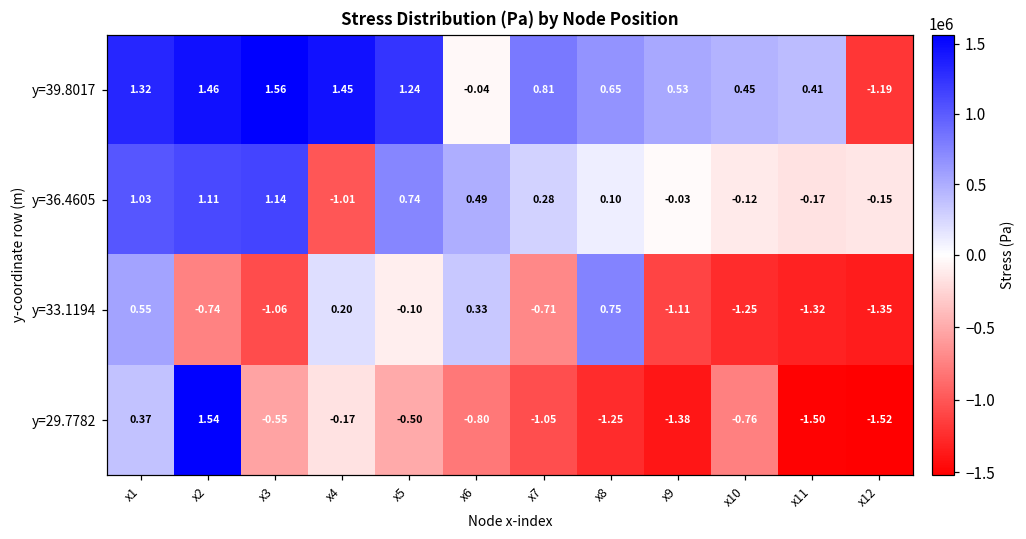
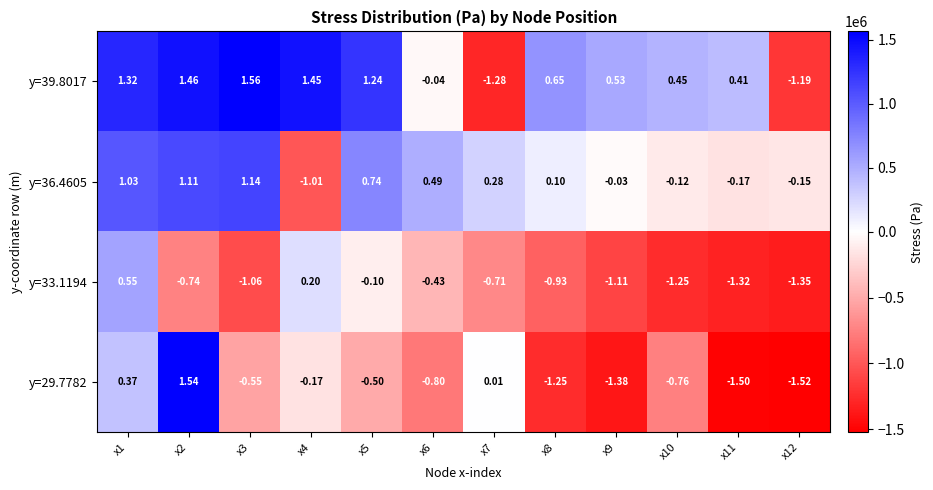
  {
    "y=39.8017": {
      "x1": 1.32,
      "x2": 1.46,
      "x3": 1.56,
      "x4": 1.45,
      "x5": 1.24,
      "x6": -0.04,
-     "x7": 0.81,
+     "x7": -1.28,
      "x8": 0.65,
      "x9": 0.53,
      "x10": 0.45,
      "x11": 0.41,
      "x12": -1.19
    },
    "y=36.4605": {
      "x1": 1.03,
      "x2": 1.11,
      "x3": 1.14,
      "x4": -1.01,
      "x5": 0.74,
      "x6": 0.49,
      "x7": 0.28,
      "x8": 0.10,
      "x9": -0.03,
      "x10": -0.12,
      "x11": -0.17,
      "x12": -0.15
    },
    "y=33.1194": {
      "x1": 0.55,
      "x2": -0.74,
      "x3": -1.06,
      "x4": 0.20,
      "x5": -0.10,
-     "x6": 0.33,
+     "x6": -0.43,
      "x7": -0.71,
-     "x8": 0.75,
+     "x8": -0.93,
      "x9": -1.11,
      "x10": -1.25,
      "x11": -1.32,
      "x12": -1.35
    },
    "y=29.7782": {
      "x1": 0.37,
      "x2": 1.54,
      "x3": -0.55,
      "x4": -0.17,
      "x5": -0.50,
      "x6": -0.80,
-     "x7": -1.05,
+     "x7": 0.01,
      "x8": -1.25,
      "x9": -1.38,
      "x10": -0.76,
      "x11": -1.50,
      "x12": -1.52
    }
  }
